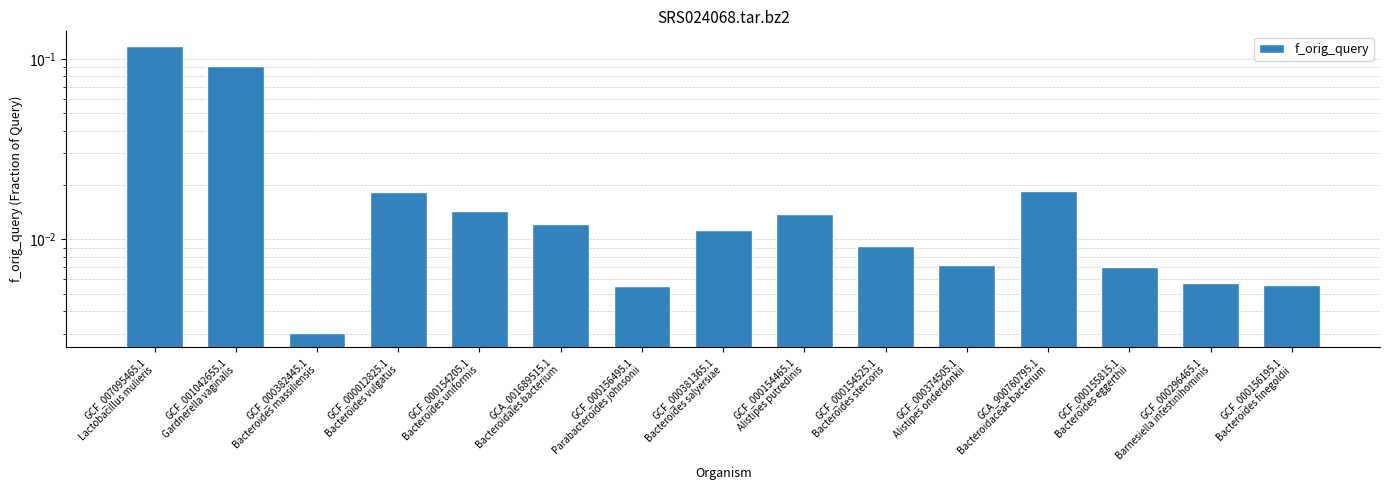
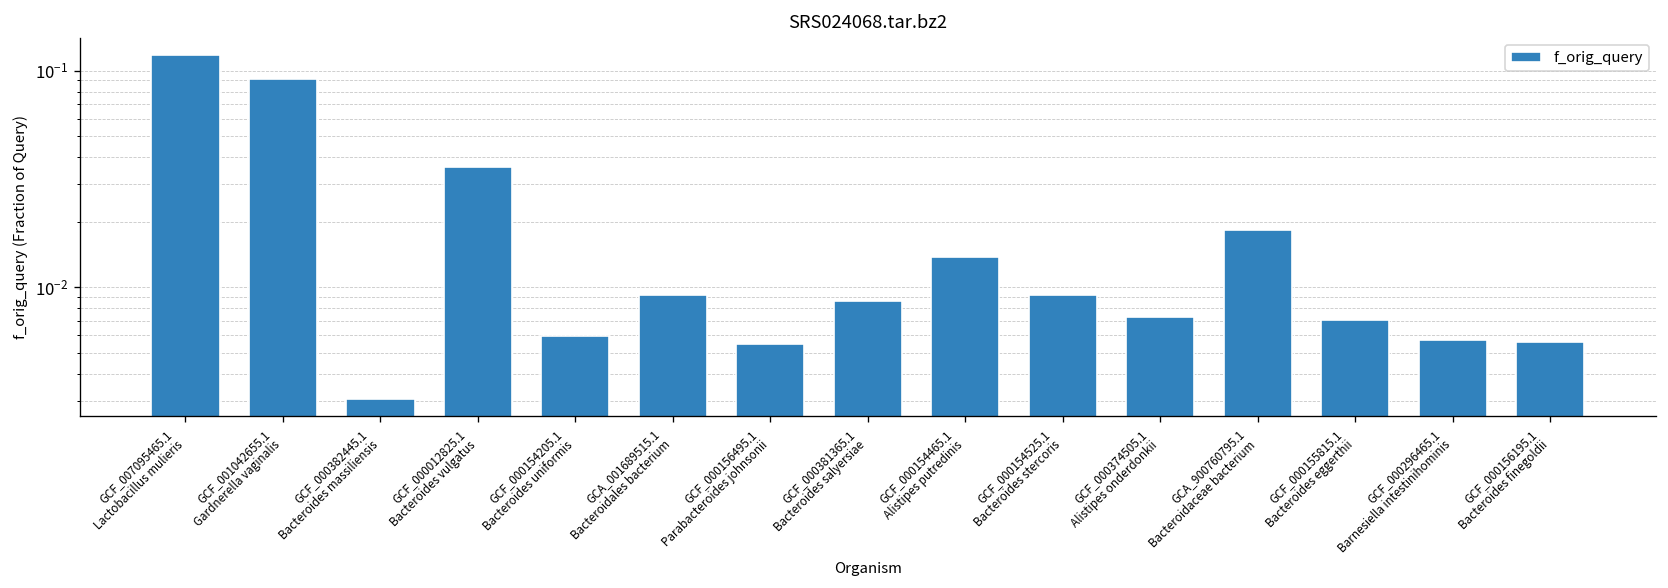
  {
    "GCF_007095465.1 Lactobacillus mulieris": 0.12,
    "GCF_001042655.1 Gardnerella vaginalis": 0.09,
    "GCF_000382445.1 Bacteroides massiliensis": 0.0030,
-   "GCF_000012825.1 Bacteroides vulgatus": 0.018,
-   "GCF_000154205.1 Bacteroides uniformis": 0.014,
-   "GCA_001689515.1 Bacteroidales bacterium": 0.012,
+   "GCF_000012825.1 Bacteroides vulgatus": 0.036,
+   "GCF_000154205.1 Bacteroides uniformis": 0.0059,
+   "GCA_001689515.1 Bacteroidales bacterium": 0.009,
    "GCF_000156495.1 Parabacteroides johnsonii": 0.0055,
-   "GCF_000381365.1 Bacteroides salyersiae": 0.011,
+   "GCF_000381365.1 Bacteroides salyersiae": 0.009,
    "GCF_000154465.1 Alistipes putredinis": 0.014,
    "GCF_000154525.1 Bacteroides stercoris": 0.009,
    "GCF_000374505.1 Alistipes onderdonkii": 0.0073,
    "GCA_900760795.1 Bacteroidaceae bacterium": 0.018,
    "GCF_000155815.1 Bacteroides eggerthii": 0.0070,
    "GCF_000296465.1 Barnesiella intestinihominis": 0.0057,
    "GCF_000156195.1 Bacteroides finegoldii": 0.0056
  }
